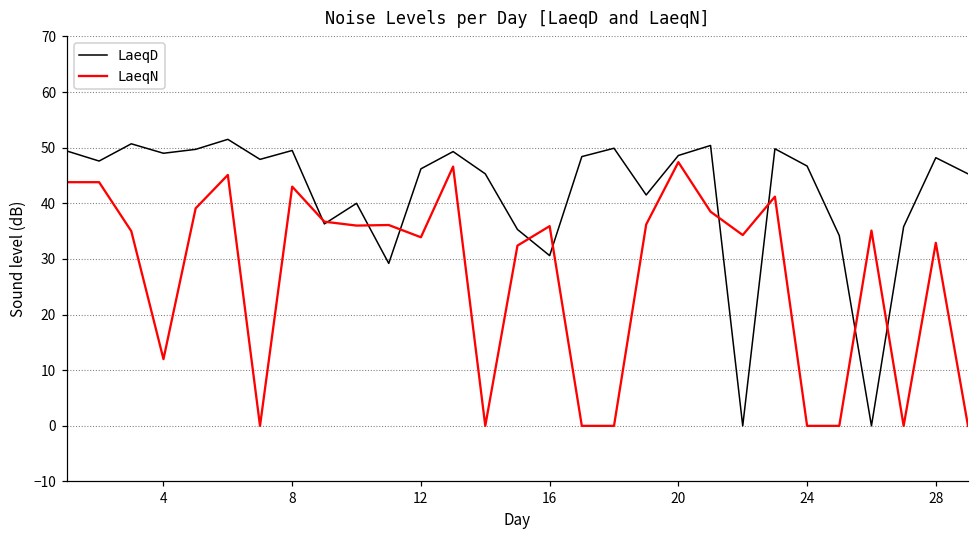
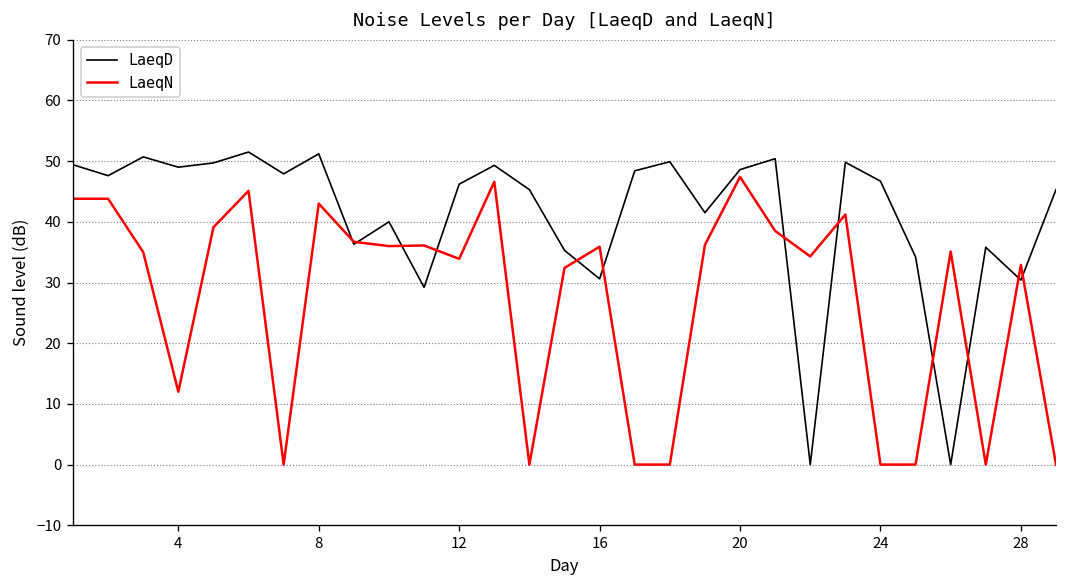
  {
    "LaeqD": {
      "4": 49,
-     "8": 50,
+     "8": 51,
      "12": 46,
      "16": 31,
      "20": 49,
      "24": 47,
-     "28": 48
+     "28": 30
    },
    "LaeqN": {
      "4": 12,
      "8": 43,
      "12": 34,
      "16": 36,
      "20": 47,
      "24": 0,
      "28": 33
    }
  }
